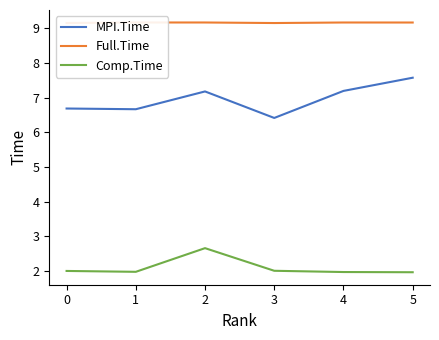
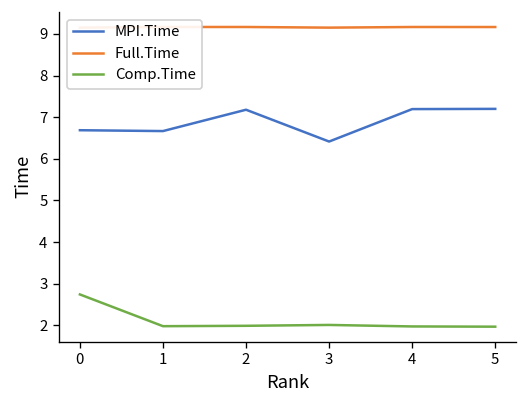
  {
    "MPI.Time": {
      "0": 6.7,
      "1": 6.7,
      "2": 7.2,
      "3": 6.4,
      "4": 7.2,
-     "5": 7.6
+     "5": 7.2
    },
    "Full.Time": {
      "2": 9.2,
      "3": 9.2,
      "4": 9.2,
      "5": 9.2
    },
    "Comp.Time": {
-     "0": 2.0,
+     "0": 2.7,
      "1": 2.0,
-     "2": 2.7,
+     "2": 2.0,
      "3": 2.0,
      "4": 2.0,
      "5": 2.0
    }
  }
